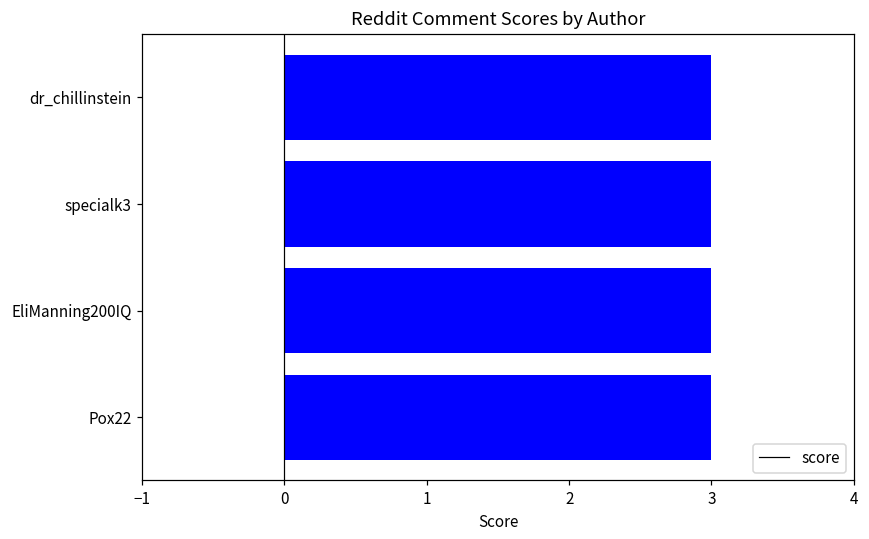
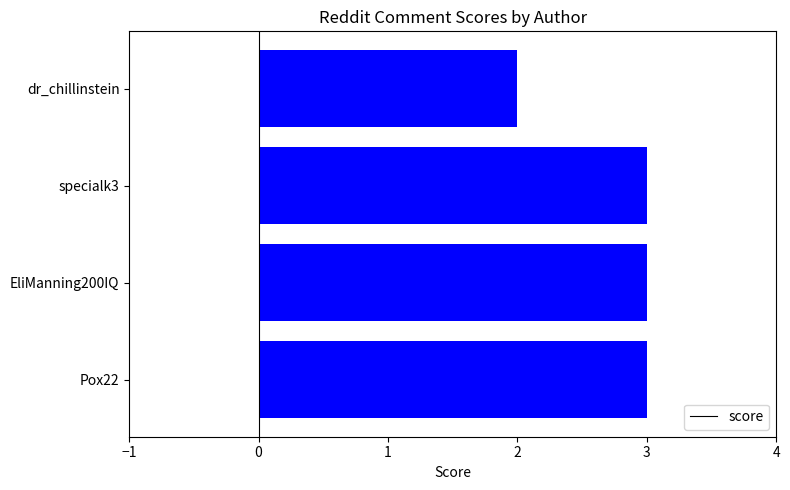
  {
-   "dr_chillinstein": 3,
+   "dr_chillinstein": 2,
    "specialk3": 3,
    "EliManning200IQ": 3,
    "Pox22": 3
  }
